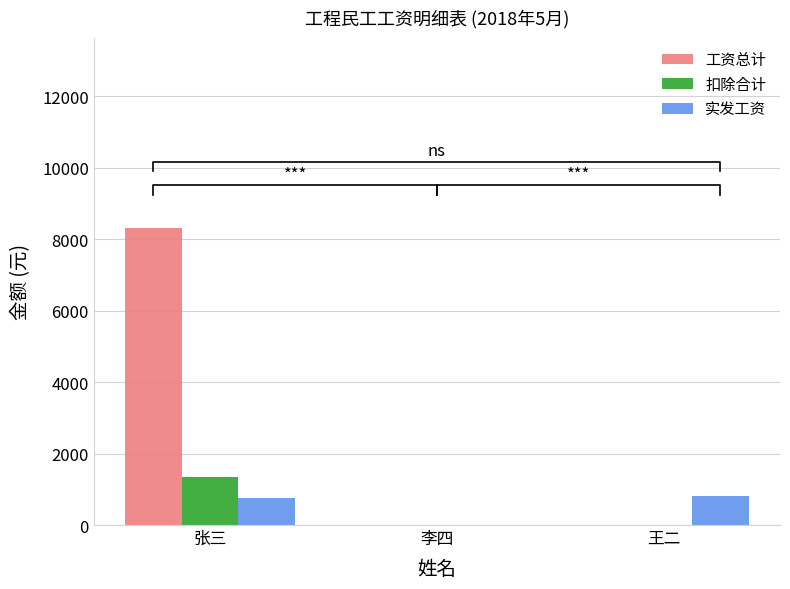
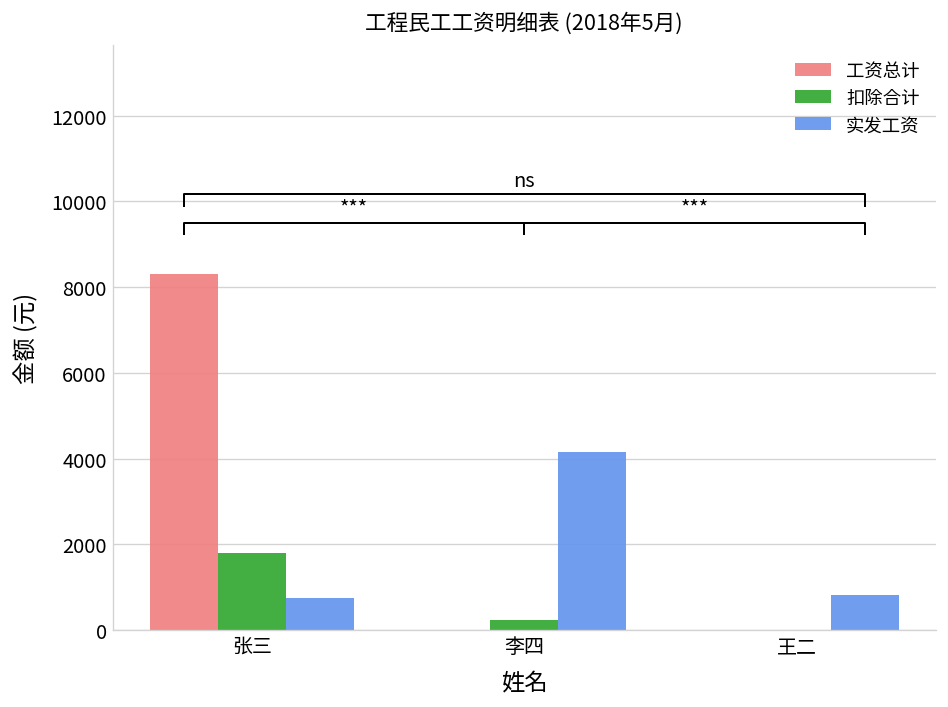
  {
    "工资总计": {
      "张三": 8300,
      "李四": 0,
      "王二": 0
    },
    "扣除合计": {
-     "张三": 1300,
-     "李四": 0,
+     "张三": 1800,
+     "李四": 200,
      "王二": 0
    },
    "实发工资": {
      "张三": 800,
-     "李四": 0,
+     "李四": 4200,
      "王二": 800
    }
  }
